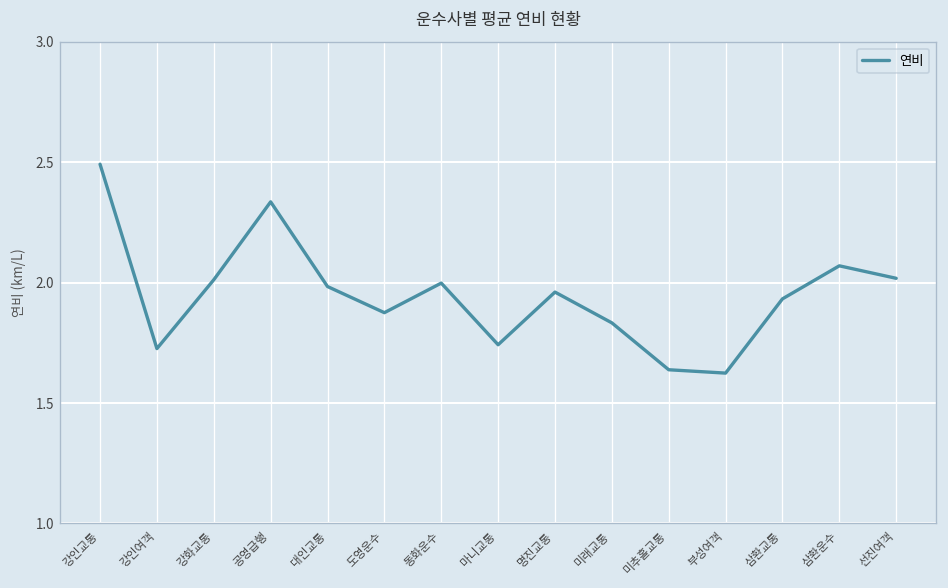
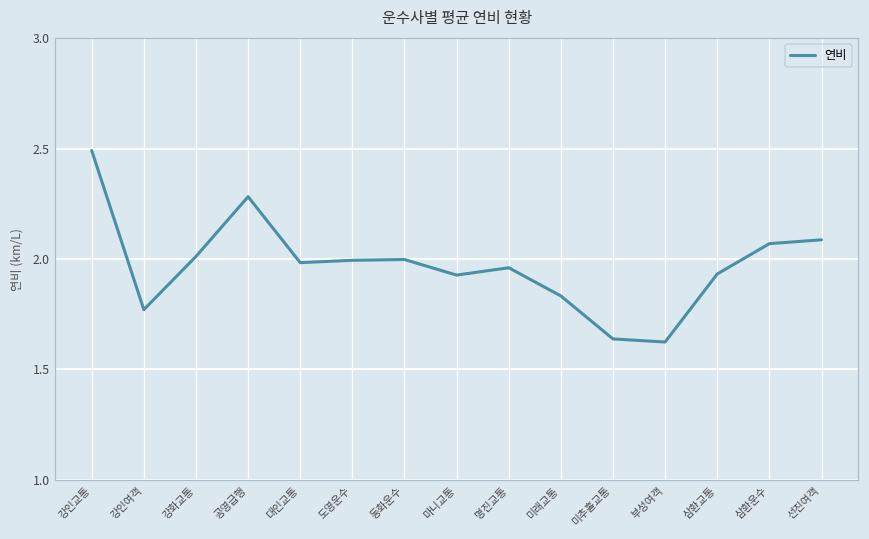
  {
    "강인교통": 2.49,
-   "강인여객": 1.73,
+   "강인여객": 1.77,
    "강화교통": 2.01,
-   "공영급행": 2.34,
+   "공영급행": 2.28,
    "대인교통": 1.98,
-   "도영운수": 1.88,
+   "도영운수": 1.99,
    "동화운수": 2.00,
-   "마니교통": 1.74,
+   "마니교통": 1.93,
    "명진교통": 1.96,
    "미래교통": 1.83,
    "미추홀교통": 1.64,
    "부성여객": 1.62,
    "삼환교통": 1.93,
    "삼환운수": 2.07,
-   "선진여객": 2.02
+   "선진여객": 2.09
  }
